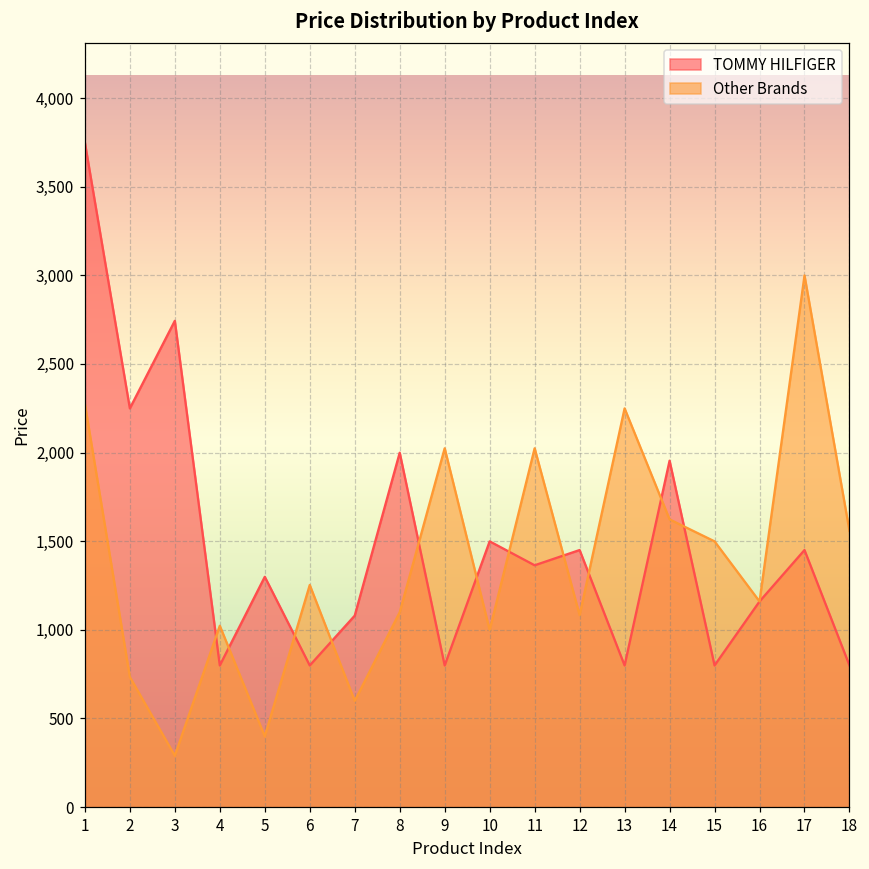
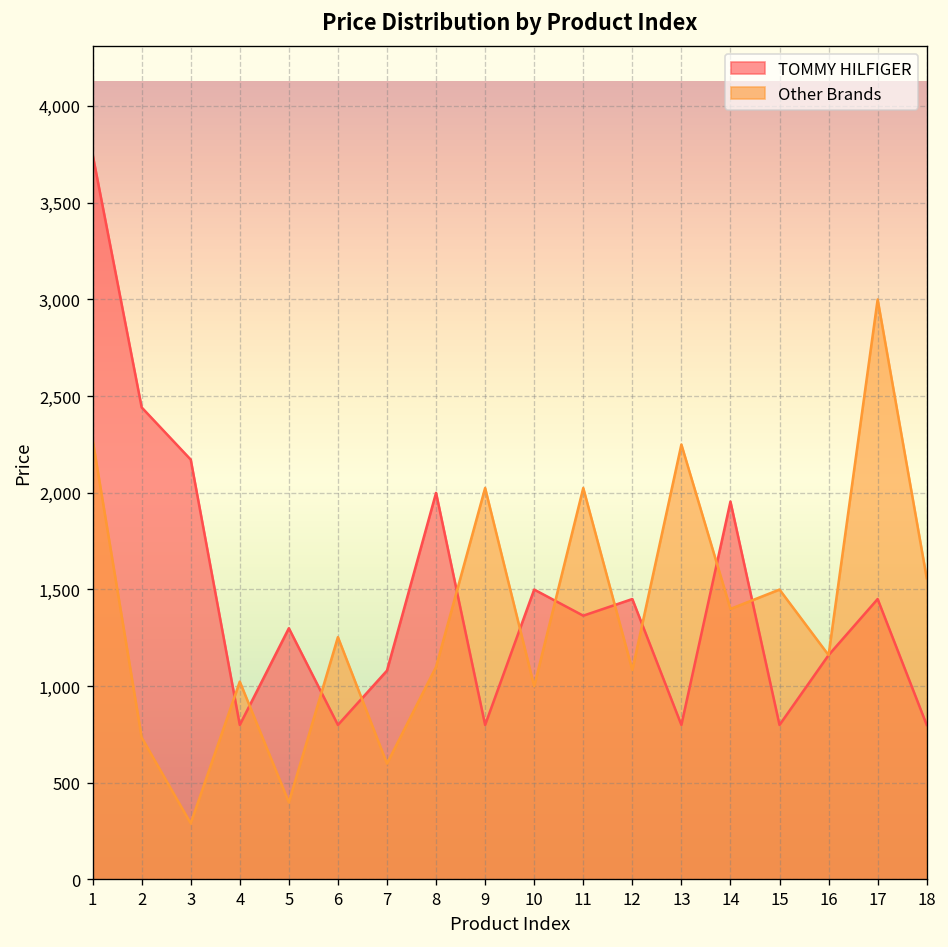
  {
    "TOMMY HILFIGER": {
      "1": "3,750",
-     "2": "2,250",
-     "3": "2,740",
+     "2": "2,440",
+     "3": "2,170",
      "4": "800",
      "5": "1,300",
      "6": "800",
      "7": "1,080",
      "8": "2,000",
      "9": "800",
      "10": "1,500",
      "11": "1,360",
      "12": "1,450",
      "13": "800",
      "14": "1,950",
      "15": "800",
      "17": "1,450",
      "18": "800"
    },
    "Other Brands": {
      "1": "2,280",
      "2": "730",
      "3": "290",
      "4": "1,020",
      "5": "400",
      "6": "1,250",
      "7": "600",
      "8": "1,100",
      "9": "2,020",
      "10": "1,000",
      "11": "2,020",
      "12": "1,080",
      "13": "2,250",
-     "14": "1,620",
+     "14": "1,400",
      "15": "1,500",
      "17": "3,000",
      "18": "1,560"
    }
  }
